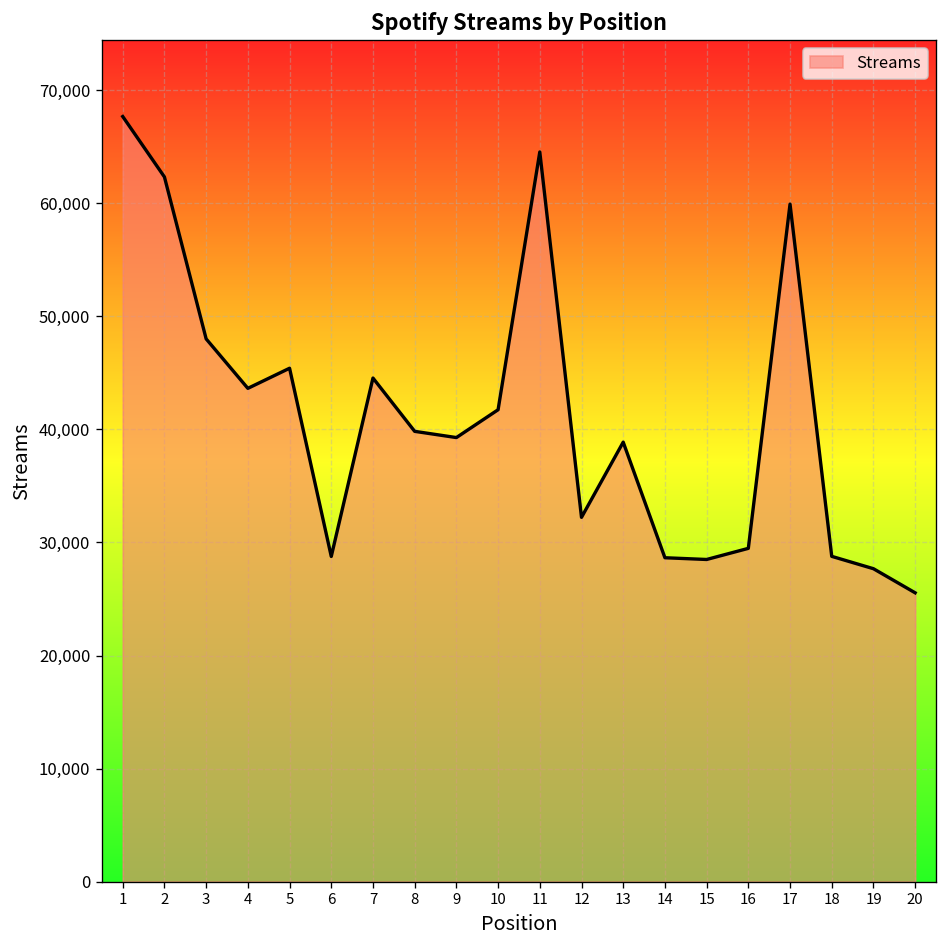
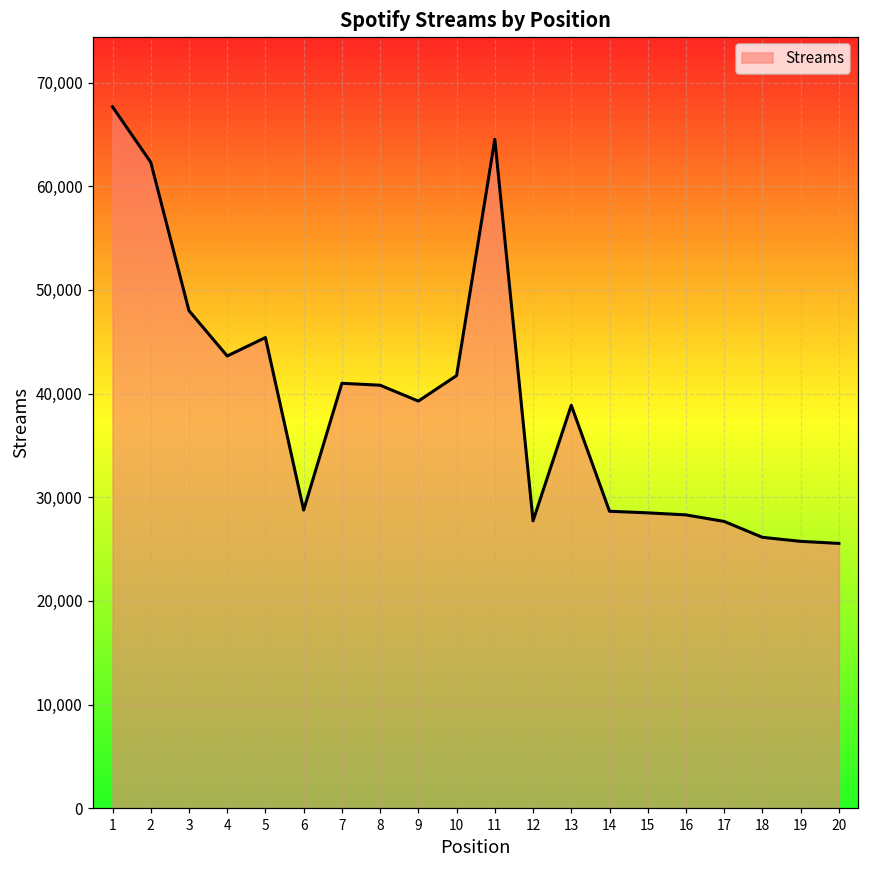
  {
    "1": "68,000",
    "2": "62,000",
    "3": "48,000",
    "4": "44,000",
    "5": "45,000",
    "6": "29,000",
-   "7": "45,000",
-   "8": "40,000",
+   "7": "41,000",
+   "8": "41,000",
    "9": "39,000",
    "10": "42,000",
    "11": "65,000",
-   "12": "32,000",
+   "12": "28,000",
    "13": "39,000",
    "14": "29,000",
    "15": "28,000",
-   "16": "29,000",
-   "17": "60,000",
-   "18": "29,000",
-   "19": "28,000",
+   "16": "28,000",
+   "17": "28,000",
+   "18": "26,000",
+   "19": "26,000",
    "20": "26,000"
  }
